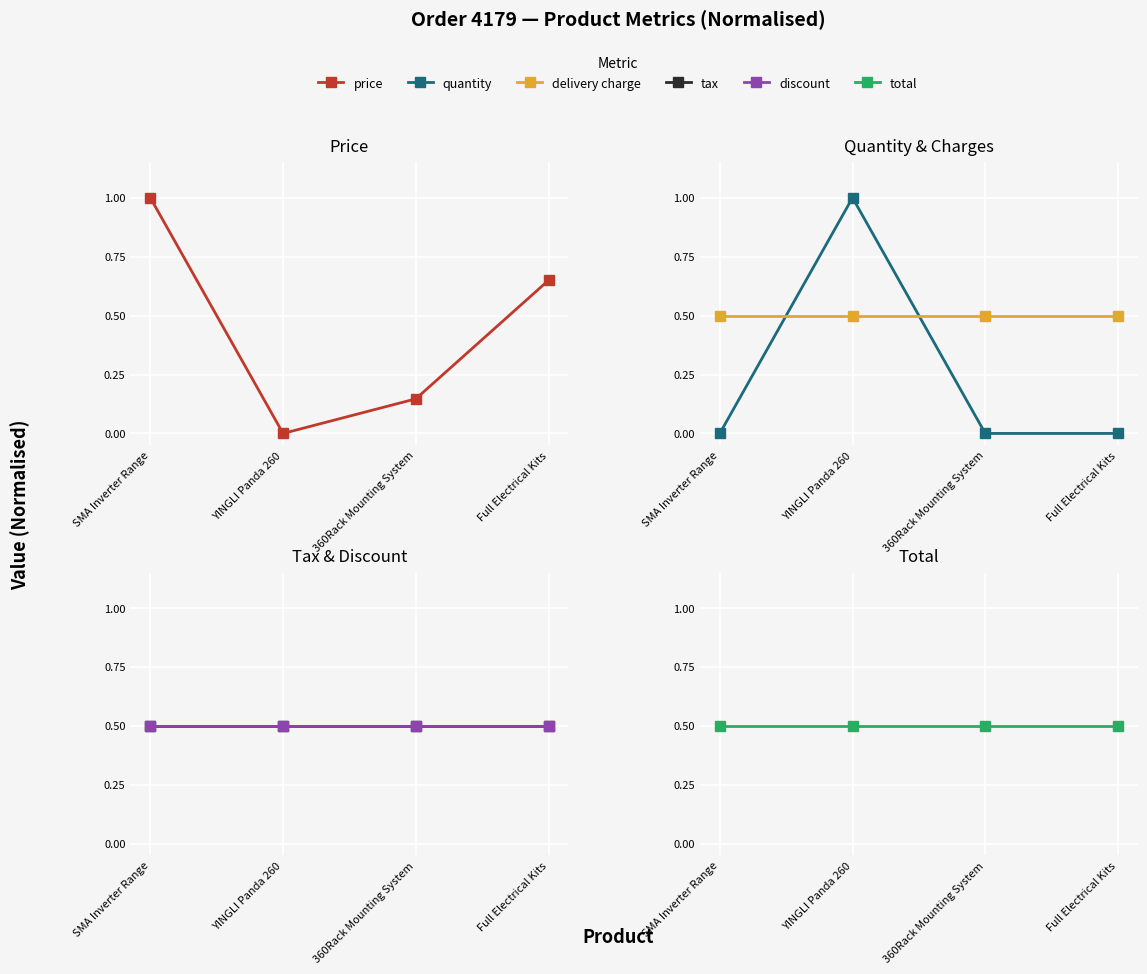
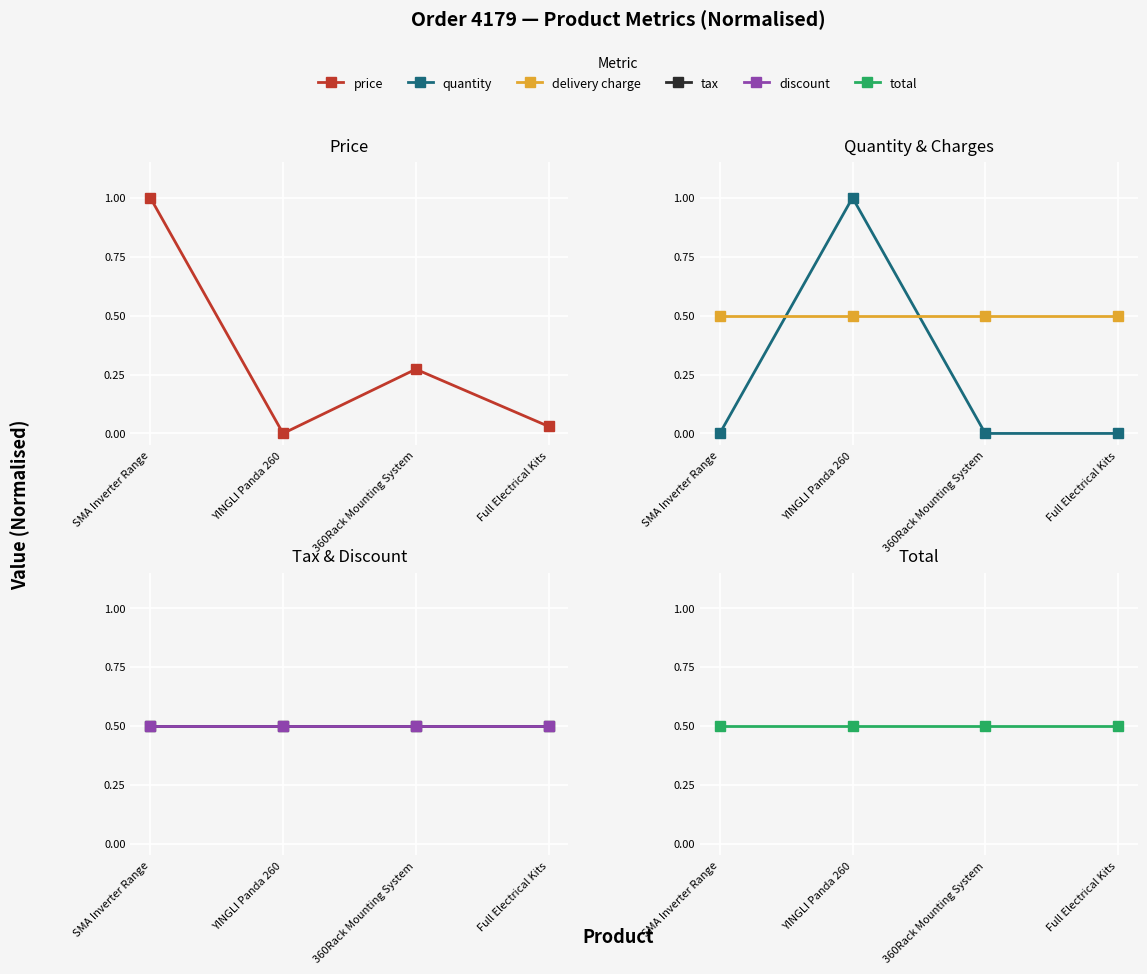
  {
    "Price": {
      "SMA Inverter Range": 1.00,
      "YINGLI Panda 260": 0.00,
-     "360Rack Mounting System": 0.15,
-     "Full Electrical Kits": 0.65
+     "360Rack Mounting System": 0.27,
+     "Full Electrical Kits": 0.03
    },
    "Quantity & Charges": {
      "quantity": {
        "SMA Inverter Range": 0.00,
        "YINGLI Panda 260": 1.00,
        "360Rack Mounting System": 0.00,
        "Full Electrical Kits": 0.00
      },
      "delivery charge": {
        "SMA Inverter Range": 0.50,
        "YINGLI Panda 260": 0.50,
        "360Rack Mounting System": 0.50,
        "Full Electrical Kits": 0.50
      }
    },
    "Tax & Discount": {
      "SMA Inverter Range": 0.50,
      "YINGLI Panda 260": 0.50,
      "360Rack Mounting System": 0.50,
      "Full Electrical Kits": 0.50
    },
    "Total": {
      "SMA Inverter Range": 0.50,
      "YINGLI Panda 260": 0.50,
      "360Rack Mounting System": 0.50,
      "Full Electrical Kits": 0.50
    }
  }
